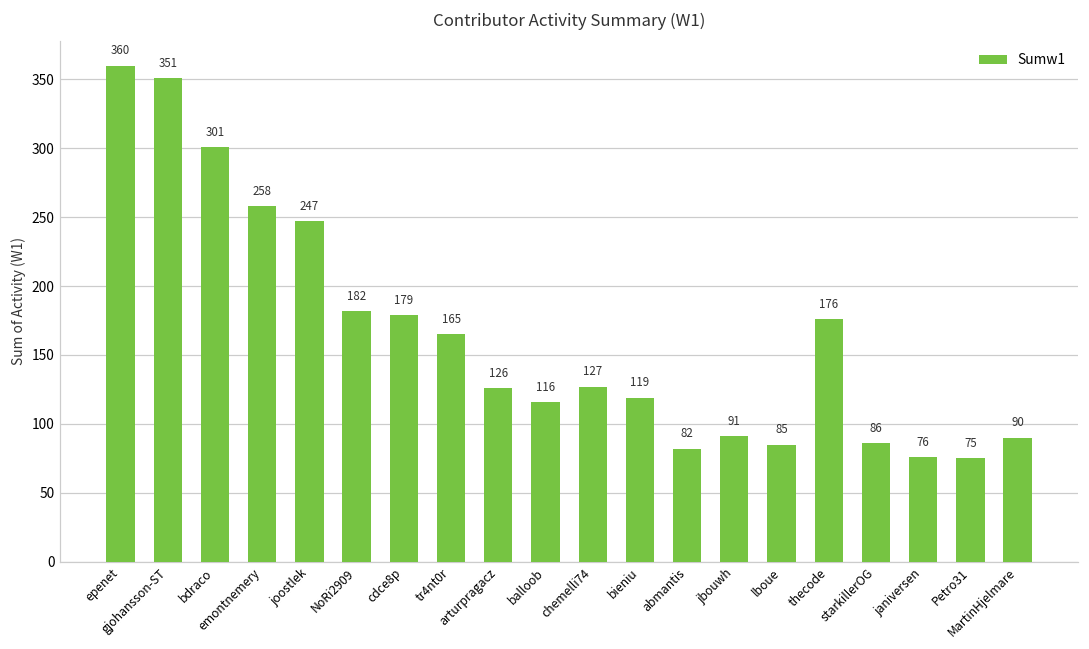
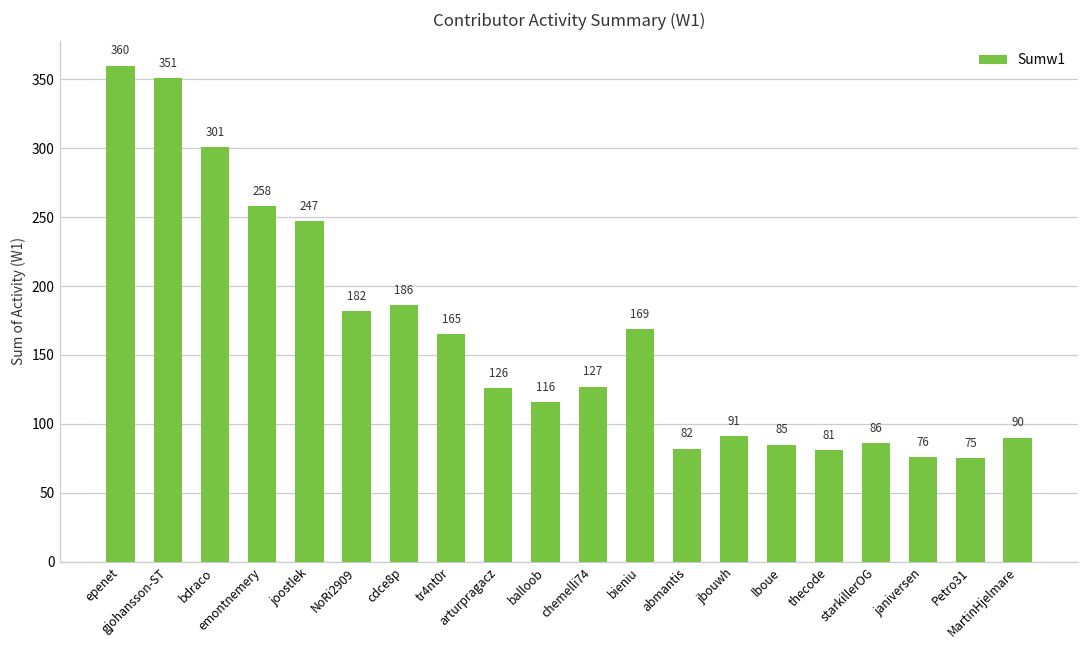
  {
    "epenet": 360,
    "gjohansson-ST": 351,
    "bdraco": 301,
    "emontnemery": 258,
    "joostlek": 247,
    "NoRi2909": 182,
-   "cdce8p": 179,
+   "cdce8p": 186,
    "tr4nt0r": 165,
    "arturpragacz": 126,
    "balloob": 116,
    "chemelli74": 127,
-   "bieniu": 119,
+   "bieniu": 169,
    "abmantis": 82,
    "jbouwh": 91,
    "lboue": 85,
-   "thecode": 176,
+   "thecode": 81,
    "starkillerOG": 86,
    "janiversen": 76,
    "Petro31": 75,
    "MartinHjelmare": 90
  }
